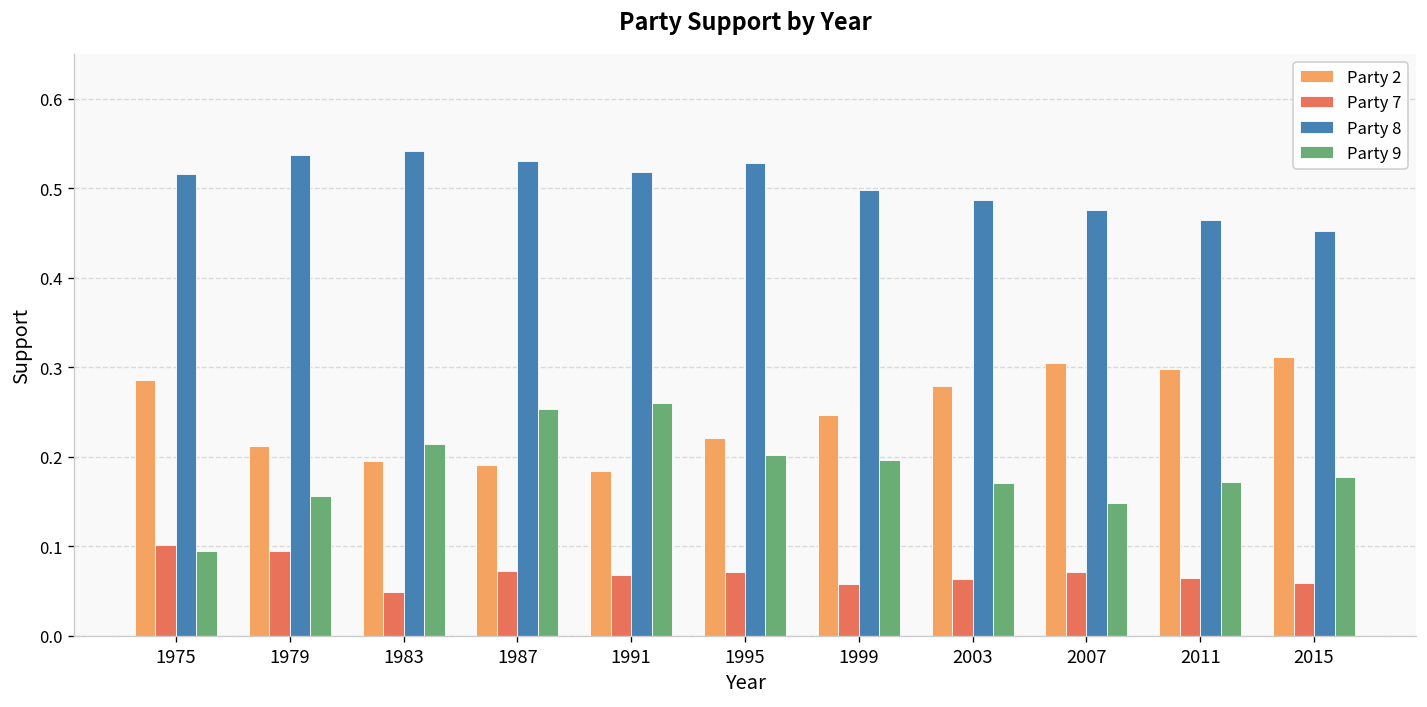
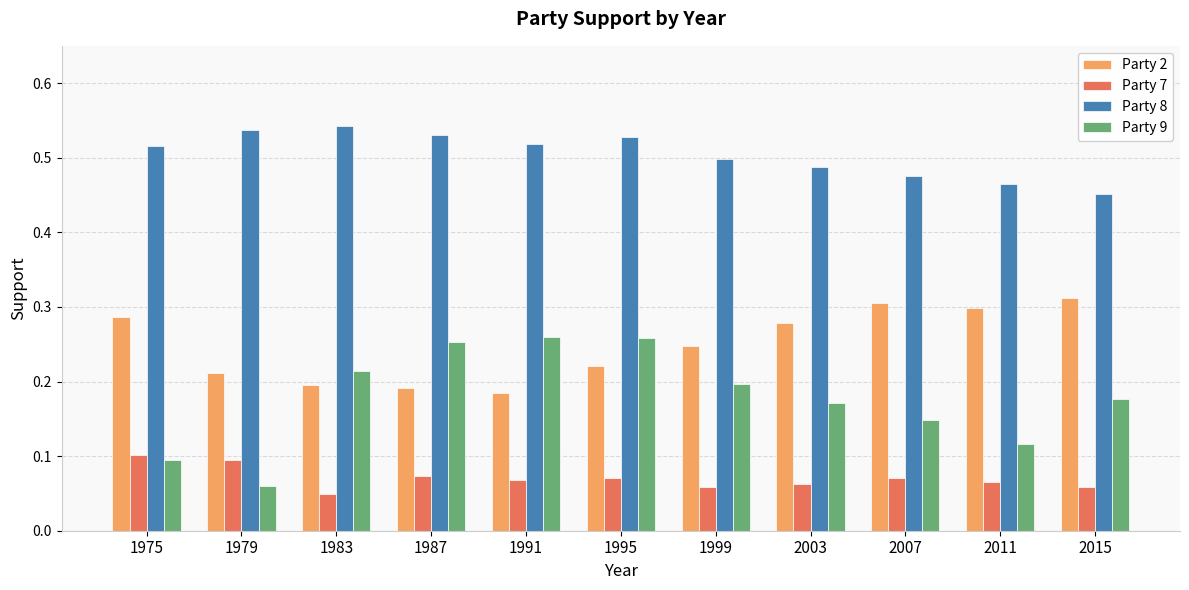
  {
    "Party 8": {
      "1975": 0.52,
      "1979": 0.54,
      "1983": 0.54,
      "1987": 0.53,
      "1991": 0.52,
      "1995": 0.53,
      "1999": 0.50,
      "2003": 0.49,
      "2007": 0.48,
      "2011": 0.47,
      "2015": 0.45
    },
    "Party 9": {
      "1975": 0.10,
-     "1979": 0.16,
+     "1979": 0.06,
      "1983": 0.21,
      "1987": 0.25,
      "1991": 0.26,
-     "1995": 0.20,
+     "1995": 0.26,
      "1999": 0.20,
      "2003": 0.17,
      "2007": 0.15,
-     "2011": 0.17,
+     "2011": 0.12,
      "2015": 0.18
    }
  }
